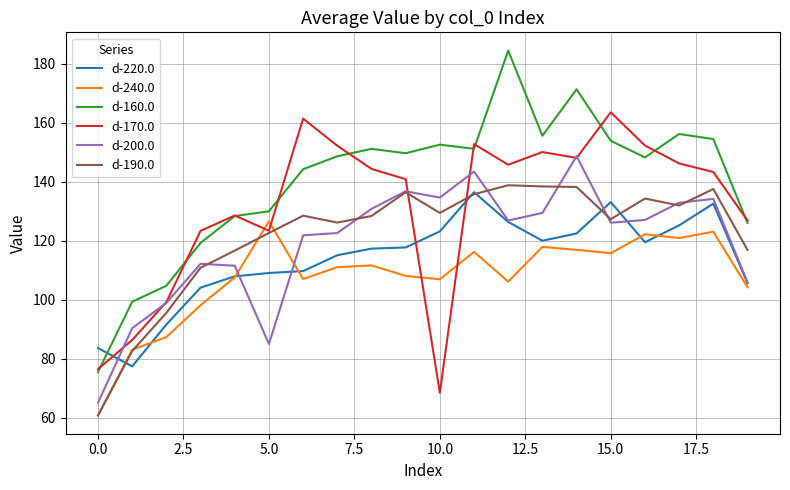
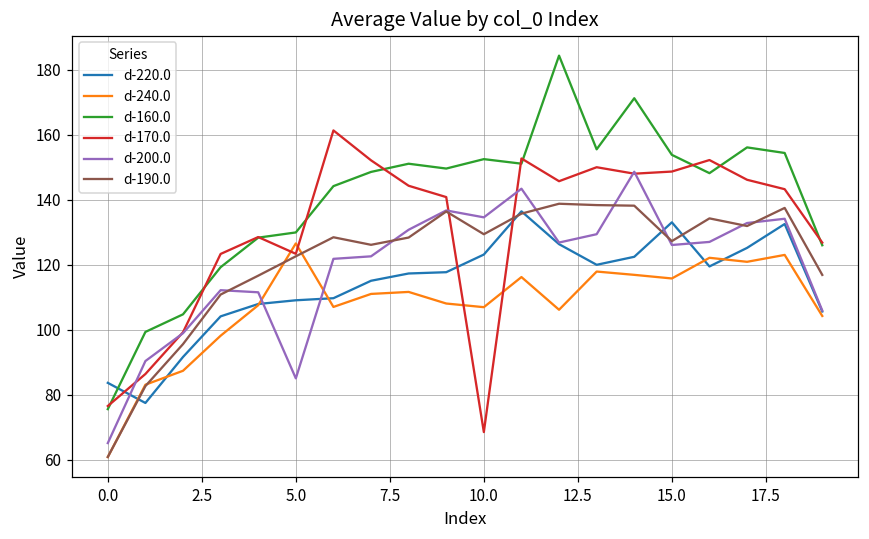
  {
    "d-220.0": {
      "0.0": 84,
      "5.0": 109,
      "10.0": 123,
      "15.0": 133
    },
    "d-240.0": {
      "5.0": 127,
      "10.0": 107,
      "15.0": 116
    },
    "d-160.0": {
      "0.0": 76,
      "5.0": 130,
      "10.0": 153,
      "15.0": 154
    },
    "d-170.0": {
      "0.0": 76,
      "10.0": 68,
-     "15.0": 163
+     "15.0": 149
    },
    "d-200.0": {
      "0.0": 65,
      "5.0": 85,
      "10.0": 135,
      "15.0": 126
    },
    "d-190.0": {
      "10.0": 129,
      "15.0": 127
    }
  }
